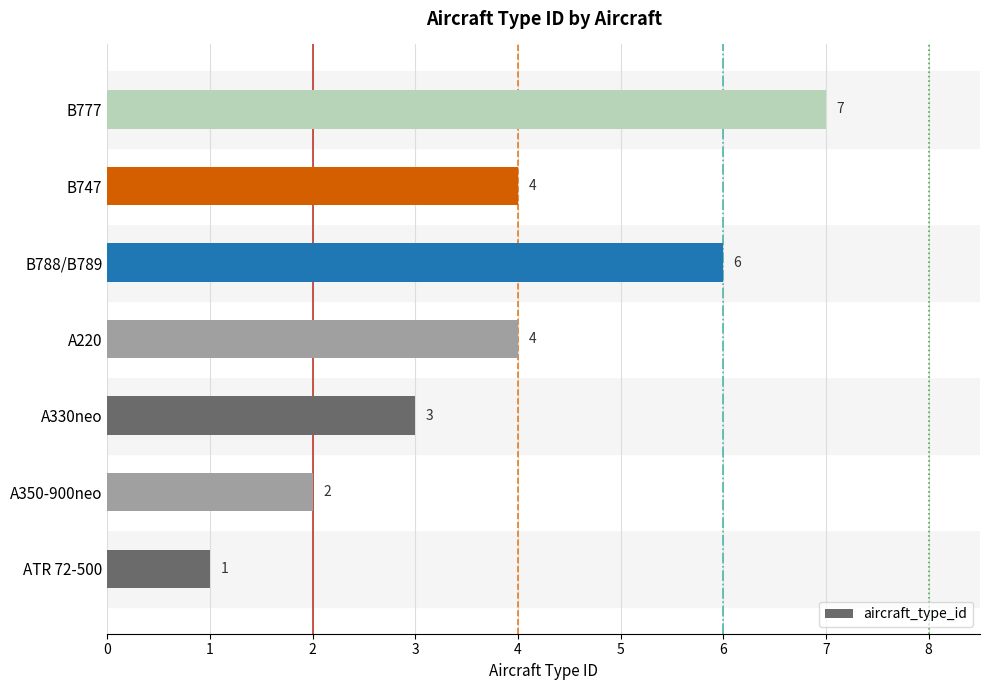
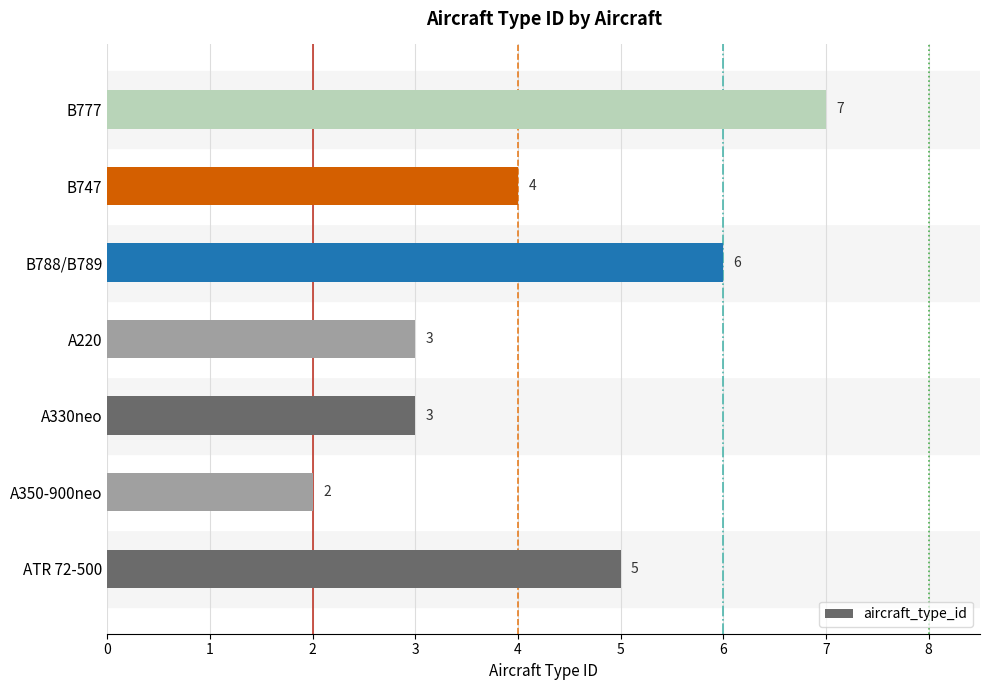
  {
    "B777": 7,
    "B747": 4,
    "B788/B789": 6,
-   "A220": 4,
+   "A220": 3,
    "A330neo": 3,
    "A350-900neo": 2,
-   "ATR 72-500": 1
+   "ATR 72-500": 5
  }
